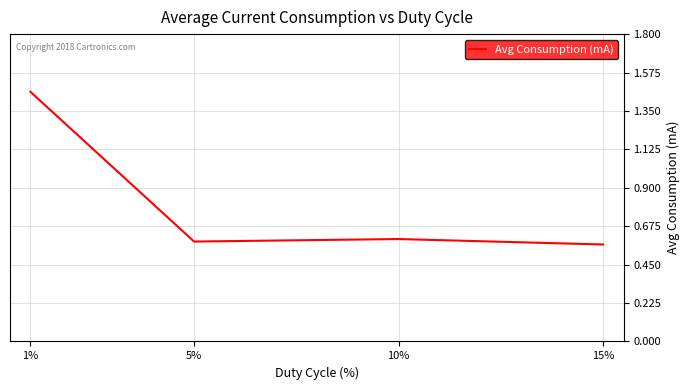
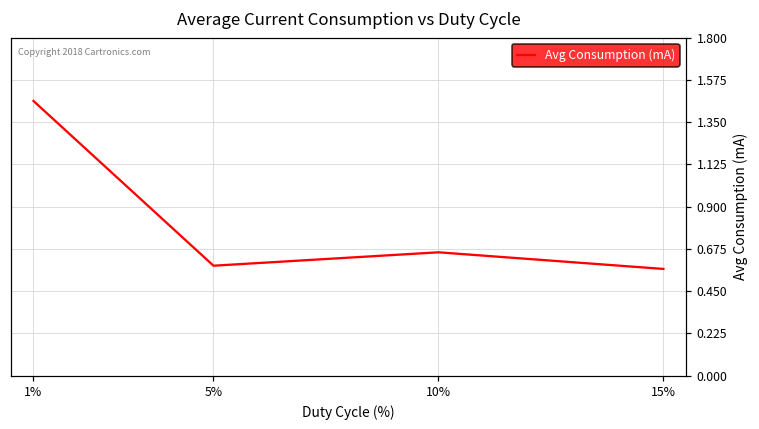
  {
    "1%": 1.46,
    "5%": 0.59,
-   "10%": 0.60,
+   "10%": 0.66,
    "15%": 0.57
  }
